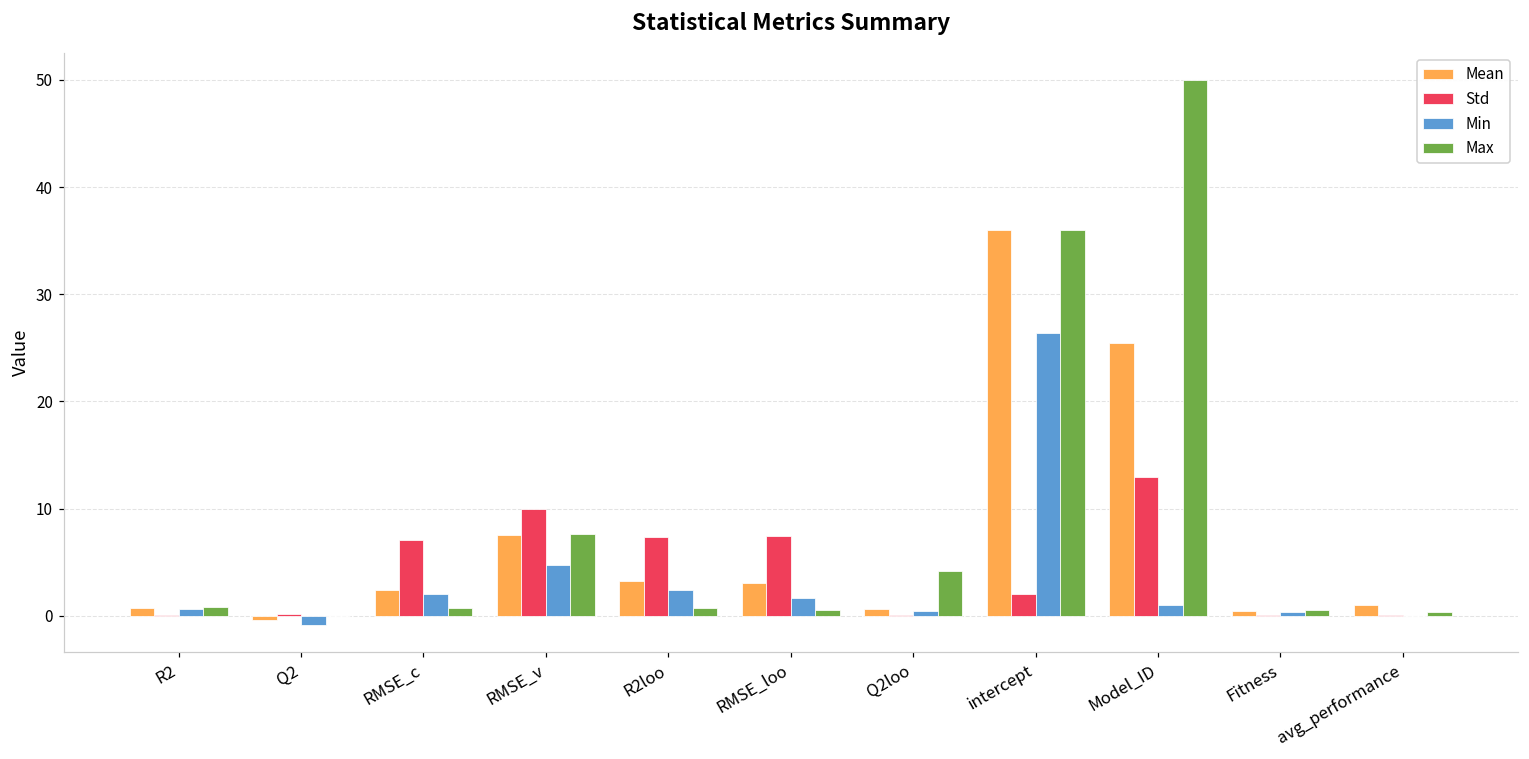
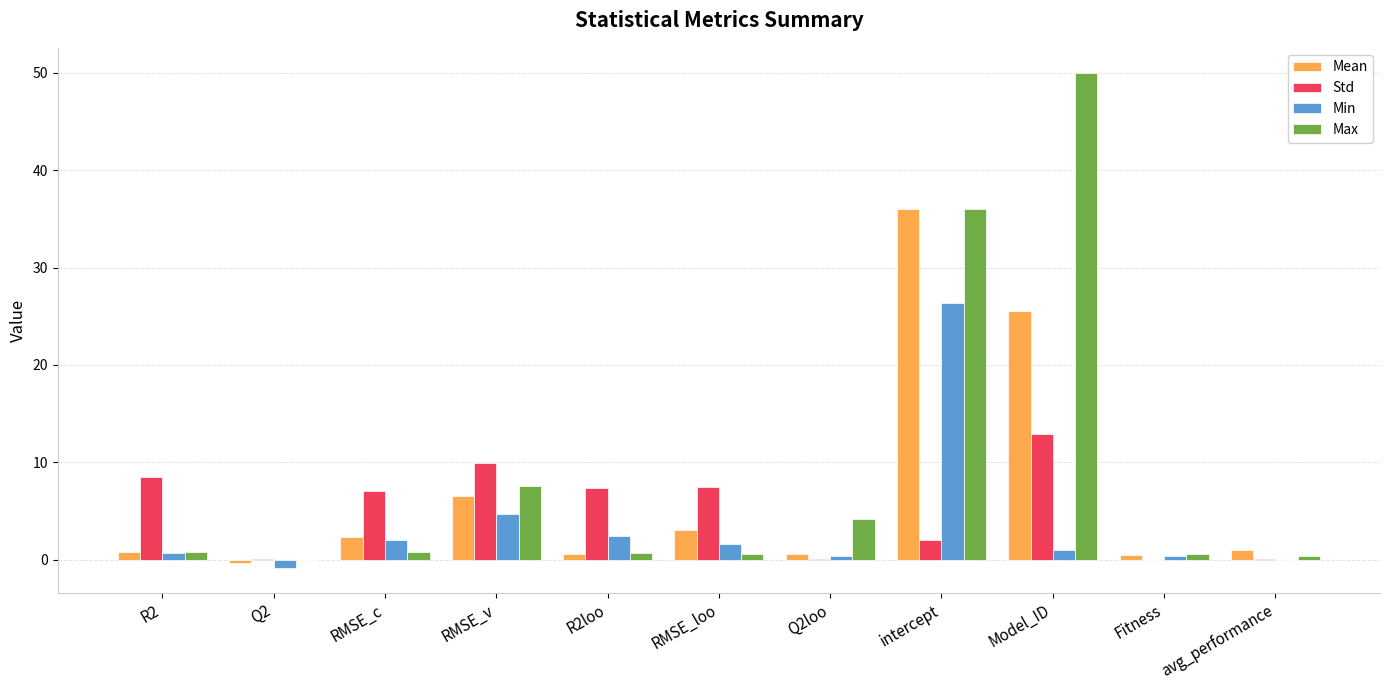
  {
    "Mean": {
      "R2": 1,
      "Q2": 0,
      "RMSE_c": 2,
-     "RMSE_v": 8,
-     "R2loo": 3,
+     "RMSE_v": 7,
+     "R2loo": 1,
      "RMSE_loo": 3,
      "Q2loo": 1,
      "intercept": 36,
      "Model_ID": 26,
      "Fitness": 0,
      "avg_performance": 1
    },
    "Std": {
-     "R2": 0,
+     "R2": 8,
      "RMSE_c": 7,
      "RMSE_v": 10,
      "R2loo": 7,
      "RMSE_loo": 7,
      "intercept": 2,
      "Model_ID": 13
    },
    "Min": {
      "R2": 1,
      "Q2": -1,
      "RMSE_c": 2,
      "RMSE_v": 5,
      "R2loo": 2,
      "RMSE_loo": 2,
      "Q2loo": 0,
      "intercept": 26,
      "Model_ID": 1,
      "Fitness": 0
    },
    "Max": {
      "R2": 1,
      "RMSE_c": 1,
      "RMSE_v": 8,
      "R2loo": 1,
      "RMSE_loo": 1,
      "Q2loo": 4,
      "intercept": 36,
      "Model_ID": 50,
      "Fitness": 1,
      "avg_performance": 0
    }
  }
